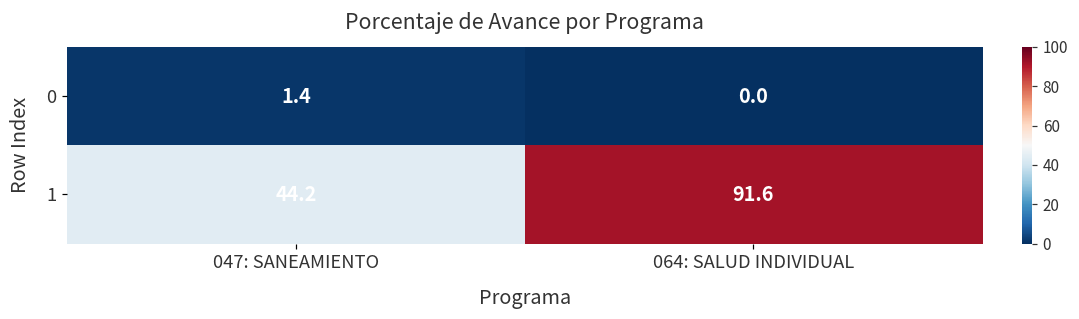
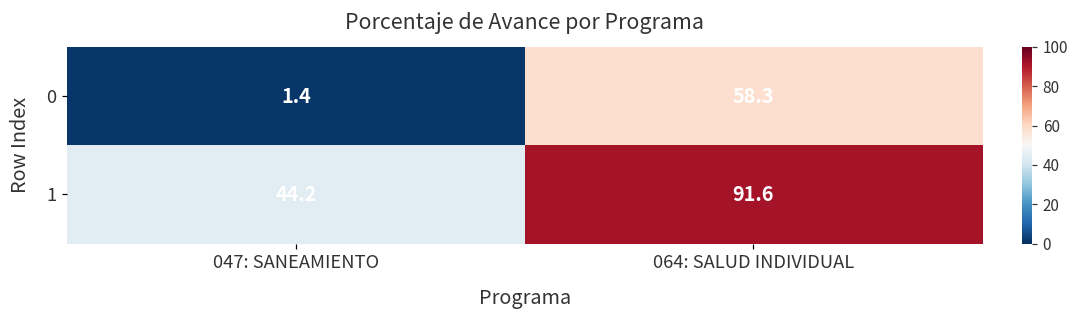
  {
    "0": {
      "047: SANEAMIENTO": 1.4,
-     "064: SALUD INDIVIDUAL": 0.0
+     "064: SALUD INDIVIDUAL": 58.3
    },
    "1": {
      "064: SALUD INDIVIDUAL": 91.6
    }
  }
